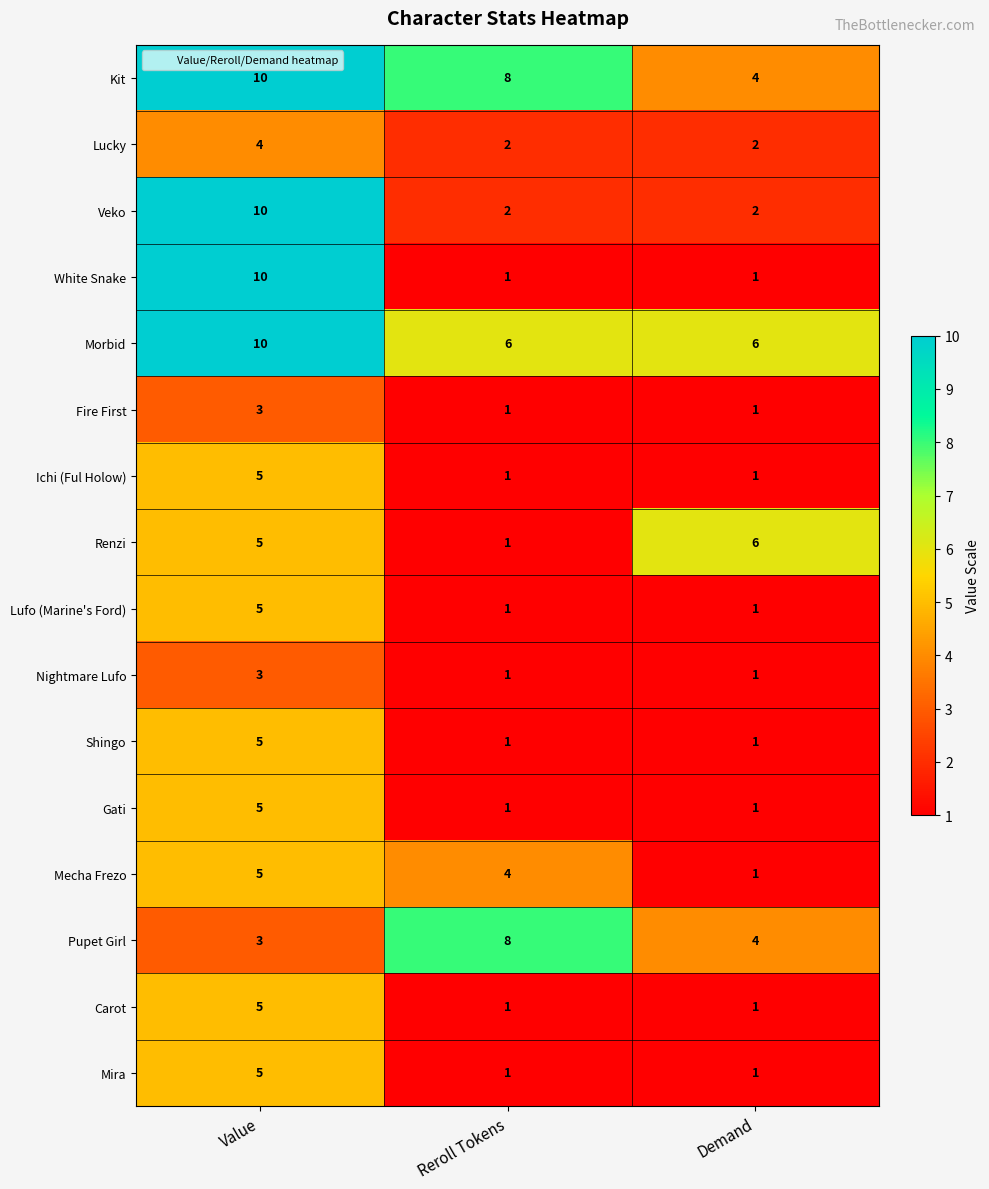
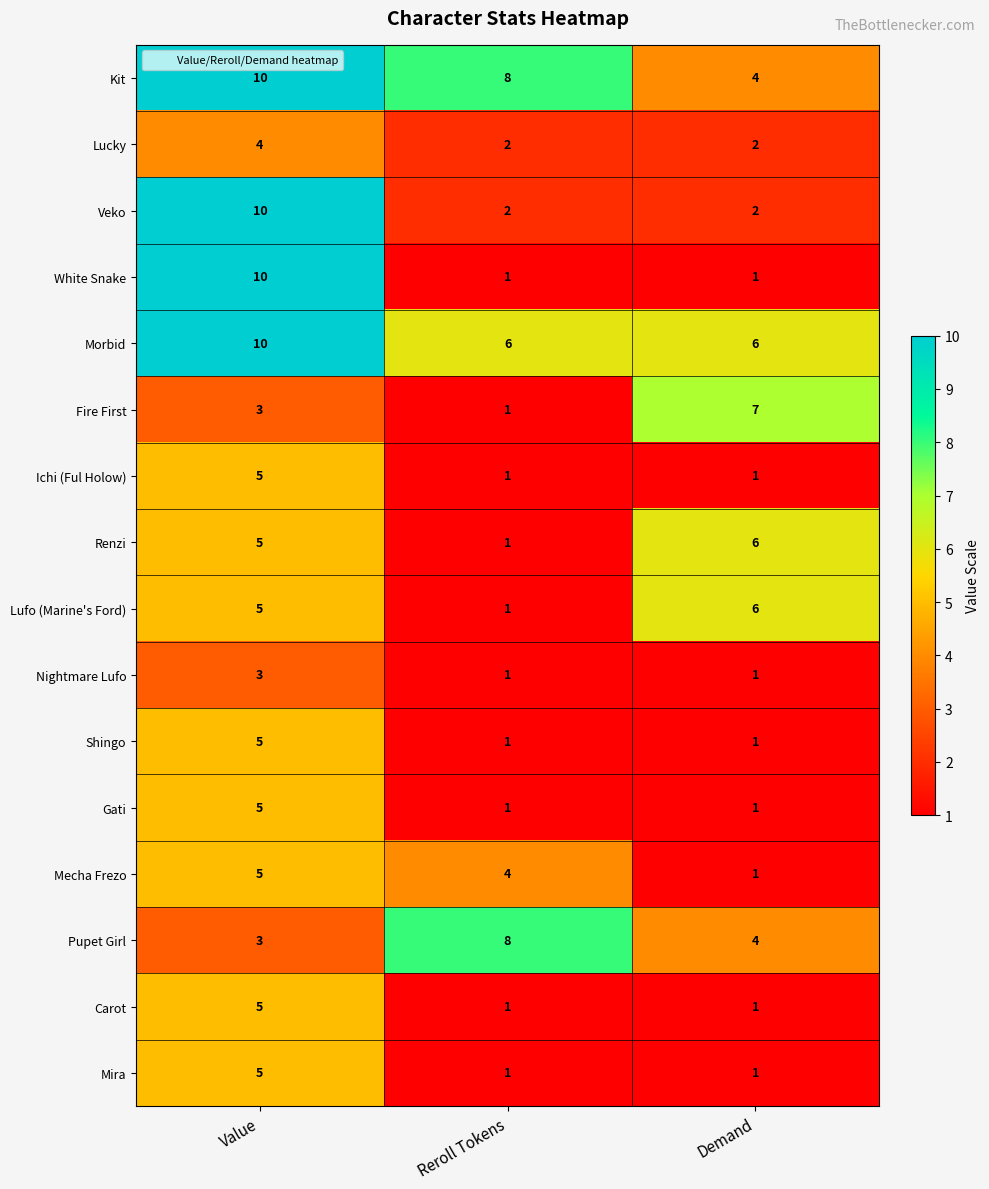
  {
    "Kit": {
      "Value": 10,
      "Reroll Tokens": 8,
      "Demand": 4
    },
    "Lucky": {
      "Value": 4,
      "Reroll Tokens": 2,
      "Demand": 2
    },
    "Veko": {
      "Value": 10,
      "Reroll Tokens": 2,
      "Demand": 2
    },
    "White Snake": {
      "Value": 10,
      "Reroll Tokens": 1,
      "Demand": 1
    },
    "Morbid": {
      "Value": 10,
      "Reroll Tokens": 6,
      "Demand": 6
    },
    "Fire First": {
      "Value": 3,
      "Reroll Tokens": 1,
-     "Demand": 1
+     "Demand": 7
    },
    "Ichi (Ful Holow)": {
      "Value": 5,
      "Reroll Tokens": 1,
      "Demand": 1
    },
    "Renzi": {
      "Value": 5,
      "Reroll Tokens": 1,
      "Demand": 6
    },
    "Lufo (Marine's Ford)": {
      "Value": 5,
      "Reroll Tokens": 1,
-     "Demand": 1
+     "Demand": 6
    },
    "Nightmare Lufo": {
      "Value": 3,
      "Reroll Tokens": 1,
      "Demand": 1
    },
    "Shingo": {
      "Value": 5,
      "Reroll Tokens": 1,
      "Demand": 1
    },
    "Gati": {
      "Value": 5,
      "Reroll Tokens": 1,
      "Demand": 1
    },
    "Mecha Frezo": {
      "Value": 5,
      "Reroll Tokens": 4,
      "Demand": 1
    },
    "Pupet Girl": {
      "Value": 3,
      "Reroll Tokens": 8,
      "Demand": 4
    },
    "Carot": {
      "Value": 5,
      "Reroll Tokens": 1,
      "Demand": 1
    },
    "Mira": {
      "Value": 5,
      "Reroll Tokens": 1,
      "Demand": 1
    }
  }
